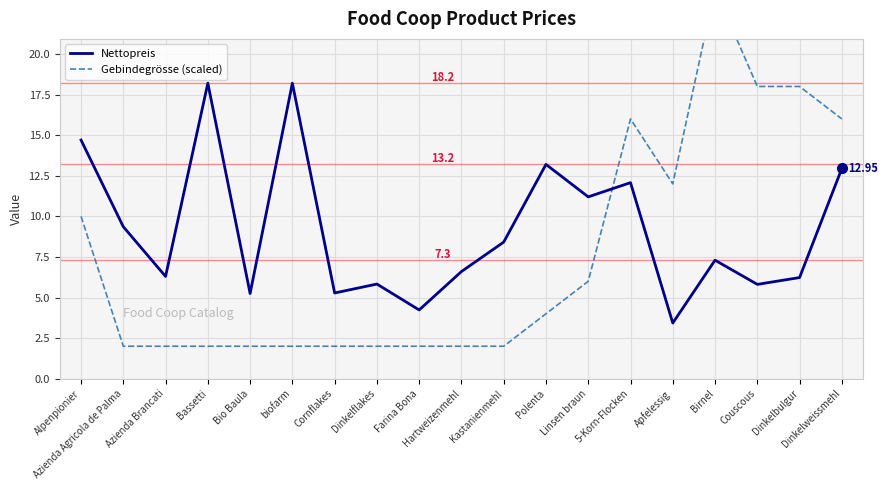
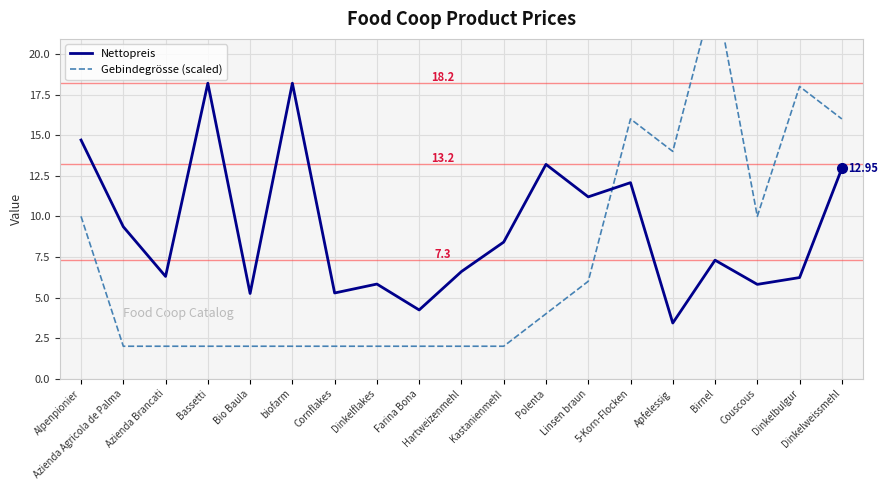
  {
    "Gebindegrösse (scaled)": {
      "Alpenpionier": 10.0,
      "Azienda Agricola de Palma": 2.0,
      "Azienda Brancati": 2.0,
      "Bassetti": 2.0,
      "Bio Baula": 2.0,
      "biofarm": 2.0,
      "Cornflakes": 2.0,
      "Dinkelflakes": 2.0,
      "Farina Bona": 2.0,
      "Hartweizenmehl": 2.0,
      "Kastanienmehl": 2.0,
      "Polenta": 4.0,
      "Linsen braun": 6.0,
      "5-Korn-Flocken": 16.0,
-     "Apfelessig": 12.0,
-     "Couscous": 18.0,
+     "Apfelessig": 14.0,
+     "Couscous": 10.0,
      "Dinkelbulgur": 18.0,
      "Dinkelweissmehl": 16.0
    }
  }
